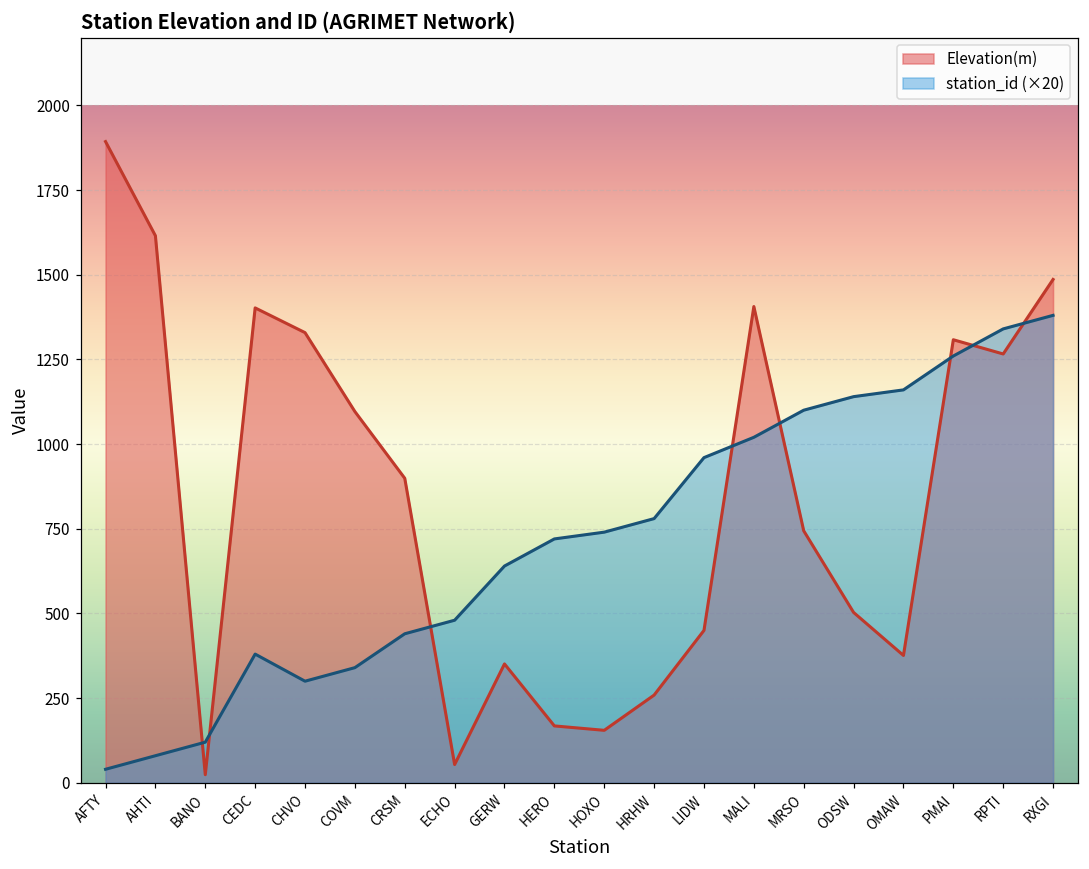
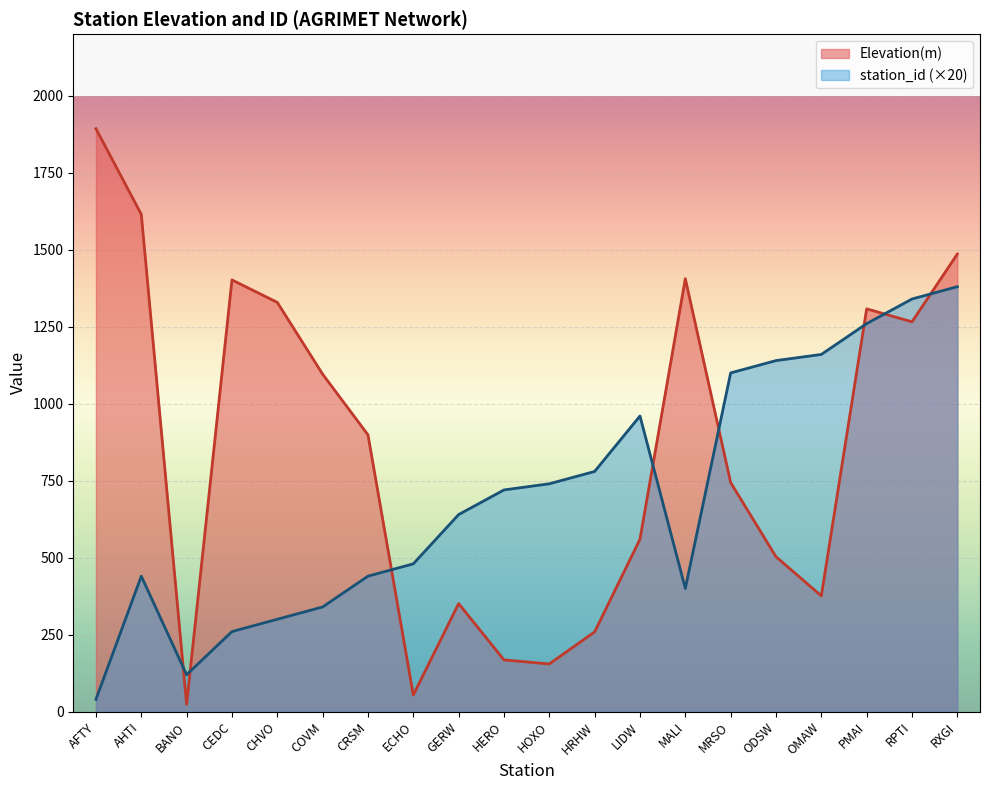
  {
    "Elevation(m)": {
      "AFTY": 1890,
      "AHTI": 1620,
      "BANO": 20,
      "CEDC": 1400,
      "CHVO": 1330,
      "COVM": 1100,
      "CRSM": 900,
      "ECHO": 50,
      "GERW": 350,
      "HERO": 170,
      "HOXO": 160,
      "HRHW": 260,
-     "LIDW": 450,
+     "LIDW": 560,
      "MALI": 1410,
      "MRSO": 740,
      "ODSW": 500,
      "OMAW": 380,
      "PMAI": 1310,
      "RPTI": 1270,
      "RXGI": 1490
    },
    "station_id (×20)": {
      "AFTY": 40,
-     "AHTI": 80,
+     "AHTI": 440,
      "BANO": 120,
-     "CEDC": 380,
+     "CEDC": 260,
      "CHVO": 300,
      "COVM": 340,
      "CRSM": 440,
      "ECHO": 480,
      "GERW": 640,
      "HERO": 720,
      "HOXO": 740,
      "HRHW": 780,
      "LIDW": 960,
-     "MALI": 1020,
+     "MALI": 400,
      "MRSO": 1100,
      "ODSW": 1140,
      "OMAW": 1160,
      "PMAI": 1260,
      "RPTI": 1340,
      "RXGI": 1380
    }
  }
